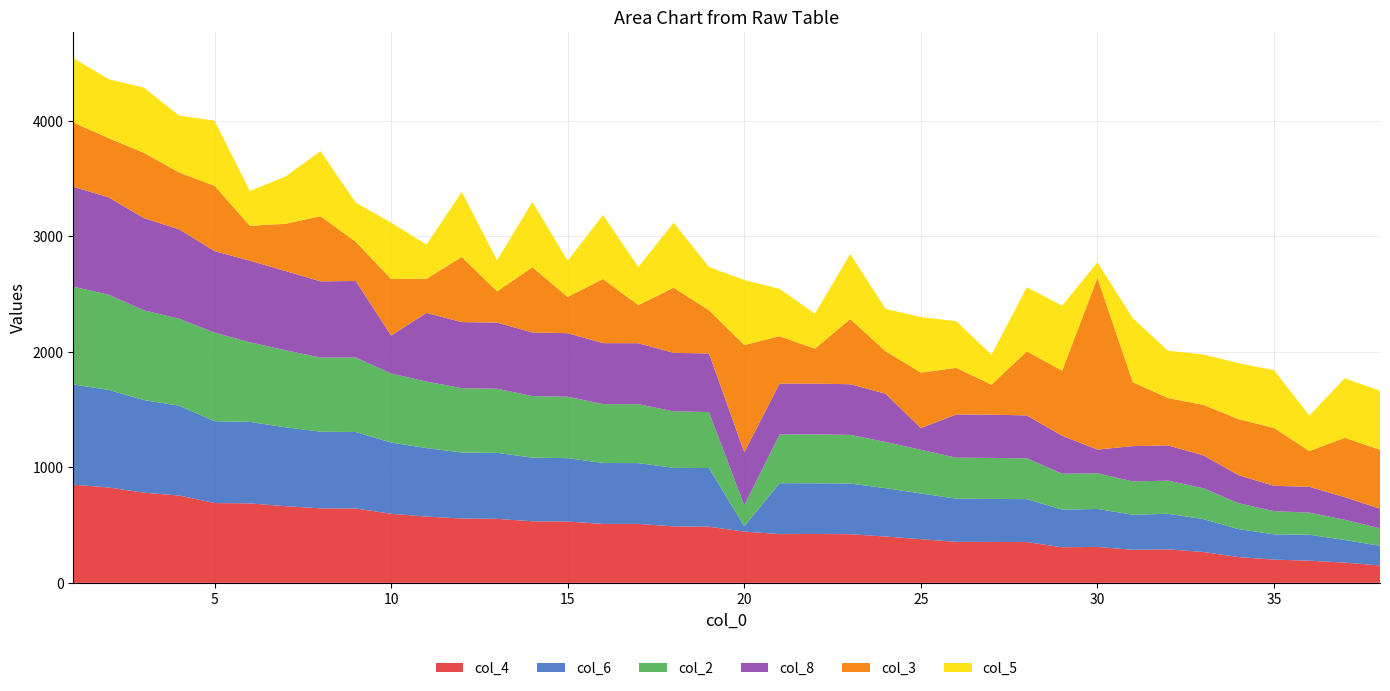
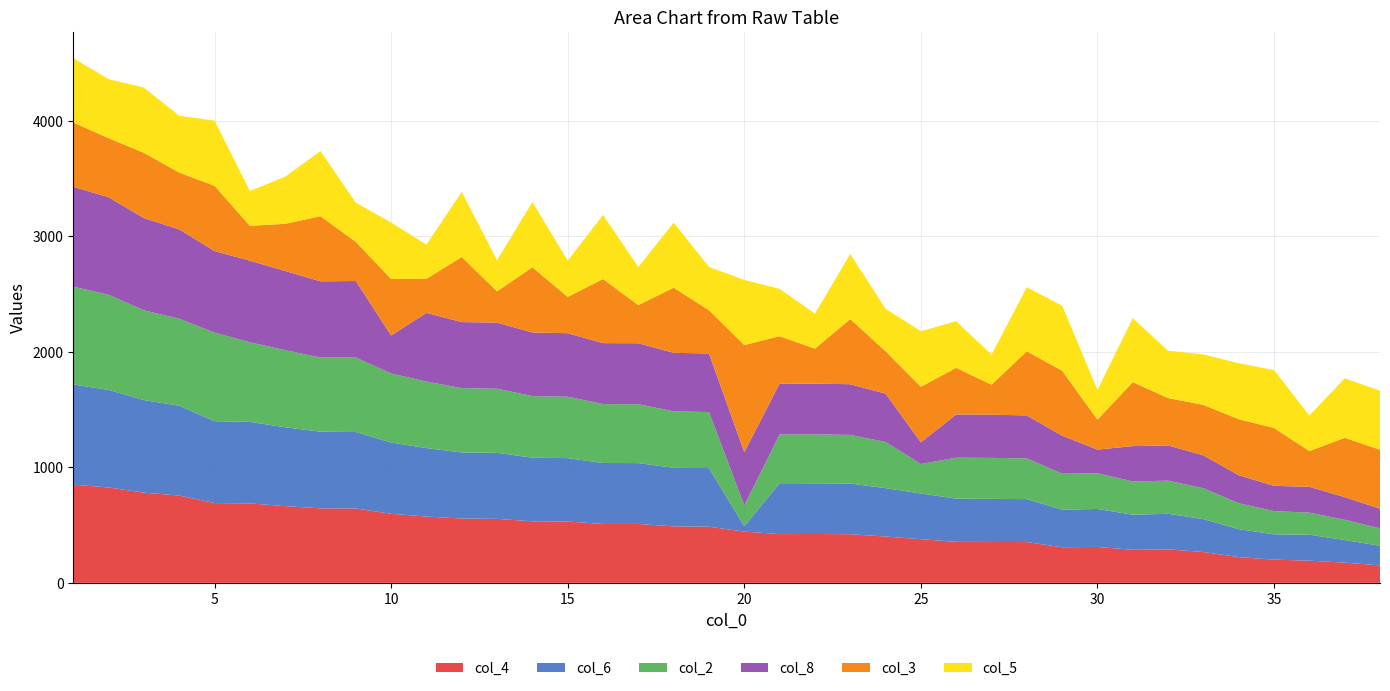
  {
    "col_4": {
      "5": 690,
      "10": 600,
      "15": 530,
      "20": 440,
      "25": 380,
      "30": 310,
      "35": 200
    },
    "col_6": {
      "5": 710,
      "10": 620,
      "15": 550,
      "20": 50,
      "25": 400,
      "30": 330,
      "35": 220
    },
    "col_2": {
      "5": 770,
      "10": 600,
      "15": 530,
      "20": 180,
-     "25": 380,
+     "25": 260,
      "30": 310,
      "35": 200
    },
    "col_8": {
      "5": 710,
      "10": 330,
      "15": 550,
      "20": 460,
      "25": 190,
      "30": 210,
      "35": 220
    },
    "col_3": {
      "5": 570,
      "10": 490,
      "15": 310,
      "20": 930,
      "25": 480,
-     "30": 1490,
+     "30": 260,
      "35": 500
    },
    "col_5": {
      "5": 570,
      "10": 490,
      "15": 310,
      "20": 560,
      "25": 480,
-     "30": 140,
+     "30": 260,
      "35": 500
    }
  }
